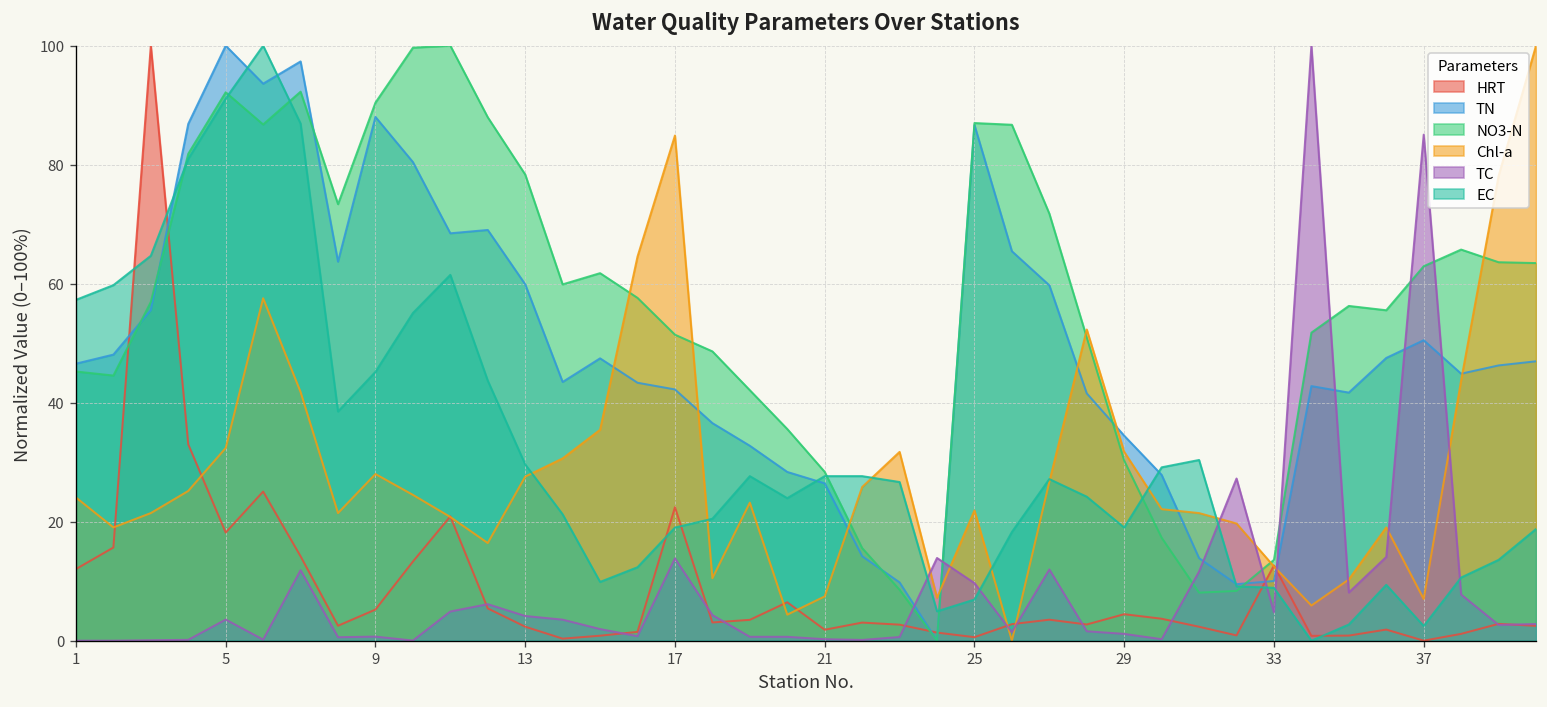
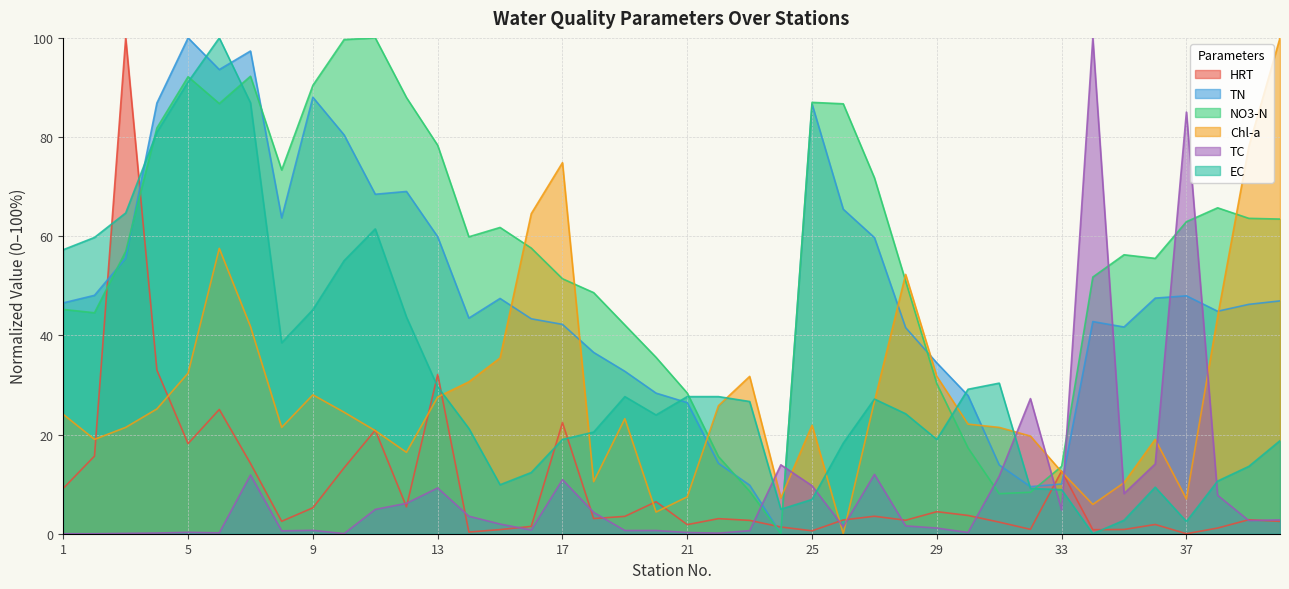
  {
    "HRT": {
-     "1": 12,
+     "1": 9,
      "5": 18,
      "9": 5,
-     "13": 2,
+     "13": 32,
      "17": 22,
      "21": 2,
      "25": 1,
      "29": 4,
      "37": 0
    },
    "TN": {
      "1": 47,
      "5": 100,
      "9": 88,
      "13": 60,
      "17": 42,
      "21": 26,
      "29": 34,
      "33": 10,
-     "37": 50
+     "37": 48
    },
    "Chl-a": {
      "1": 24,
      "5": 32,
      "9": 28,
      "13": 28,
-     "17": 85,
+     "17": 75,
      "21": 7,
      "25": 22,
      "29": 32,
      "37": 7
    },
    "TC": {
      "1": 0,
-     "5": 4,
+     "5": 0,
      "9": 1,
-     "13": 4,
-     "17": 14,
+     "13": 9,
+     "17": 11,
      "21": 0,
      "25": 10,
      "29": 1,
      "33": 5,
      "37": 85
    }
  }
